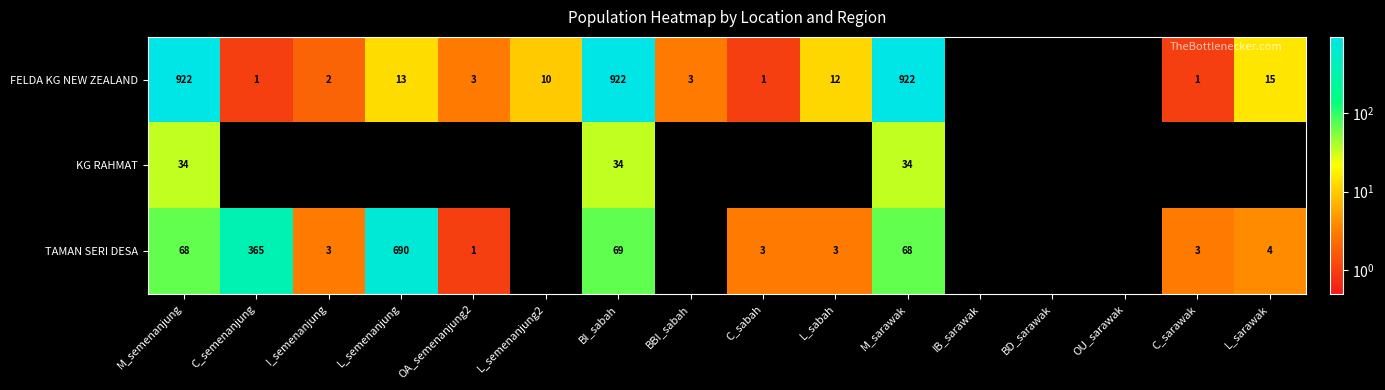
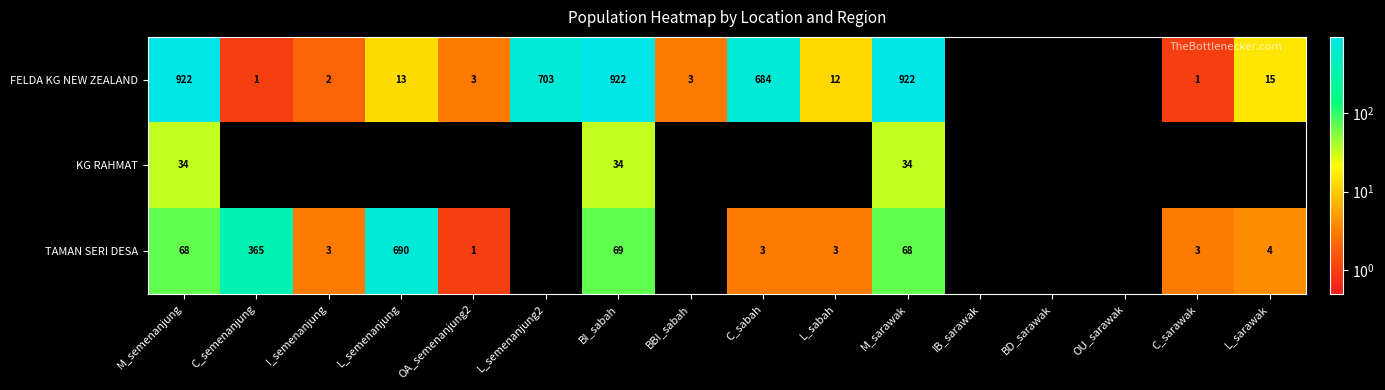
  {
    "FELDA KG NEW ZEALAND": {
      "M_semenanjung": 922,
      "C_semenanjung": 1,
      "I_semenanjung": 2,
      "L_semenanjung": 13,
      "OA_semenanjung2": 3,
-     "L_semenanjung2": 10,
+     "L_semenanjung2": 703,
      "BI_sabah": 922,
      "BBI_sabah": 3,
-     "C_sabah": 1,
+     "C_sabah": 684,
      "L_sabah": 12,
      "M_sarawak": 922,
      "L_sarawak": 15
    },
    "KG RAHMAT": {
      "M_semenanjung": 34,
      "BI_sabah": 34,
      "M_sarawak": 34
    },
    "TAMAN SERI DESA": {
      "M_semenanjung": 68,
      "C_semenanjung": 365,
      "I_semenanjung": 3,
      "L_semenanjung": 690,
      "OA_semenanjung2": 1,
      "BI_sabah": 69,
      "C_sabah": 3,
      "L_sabah": 3,
      "M_sarawak": 68,
      "C_sarawak": 3,
      "L_sarawak": 4
    }
  }
